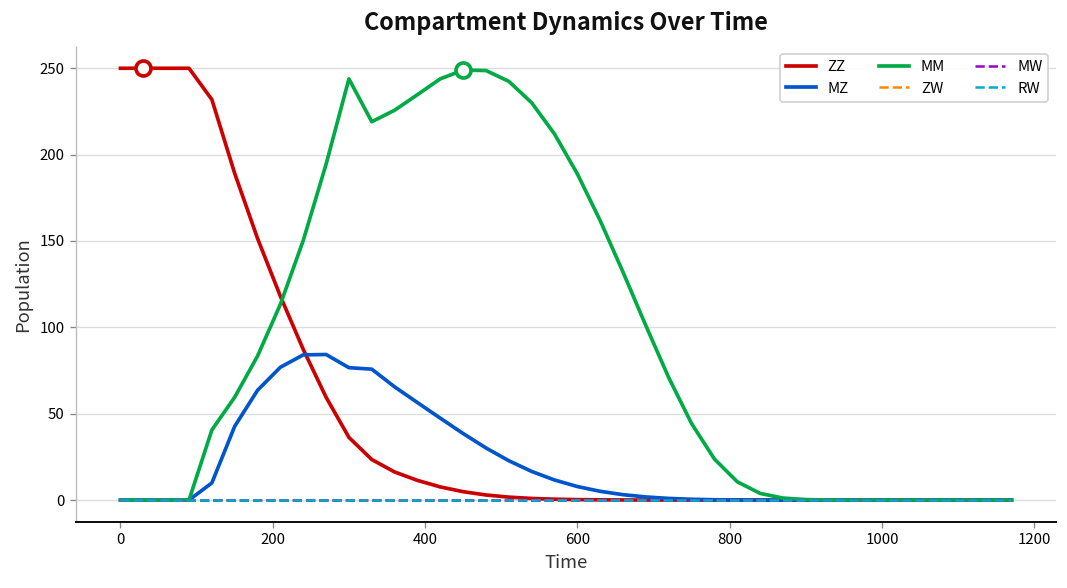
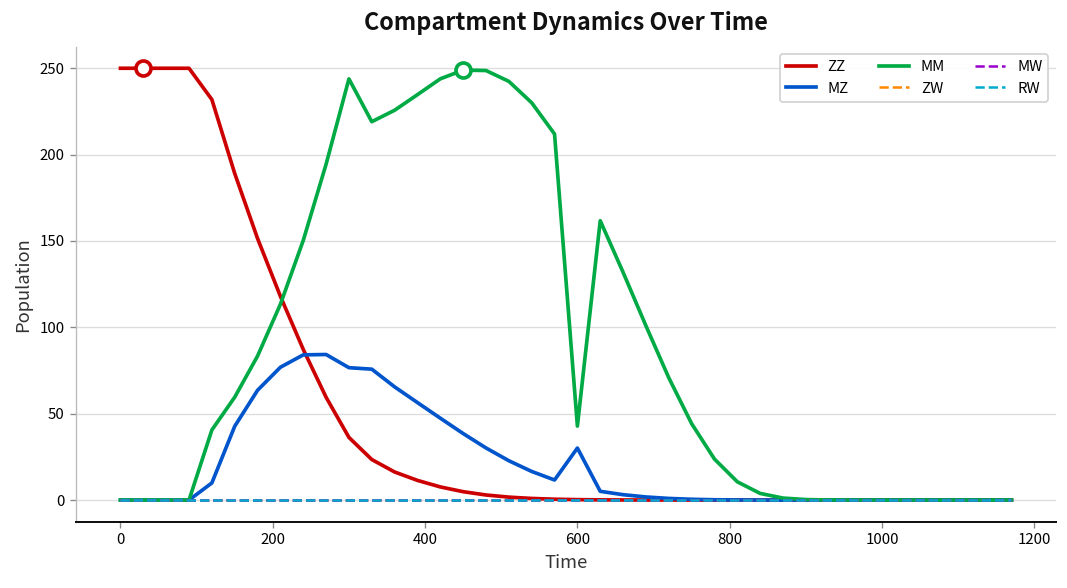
  {
    "ZZ": {
      "0": 250
    },
    "MZ": {
-     "600": 8
+     "600": 30
    },
    "MM": {
-     "600": 189
+     "600": 43
    }
  }
